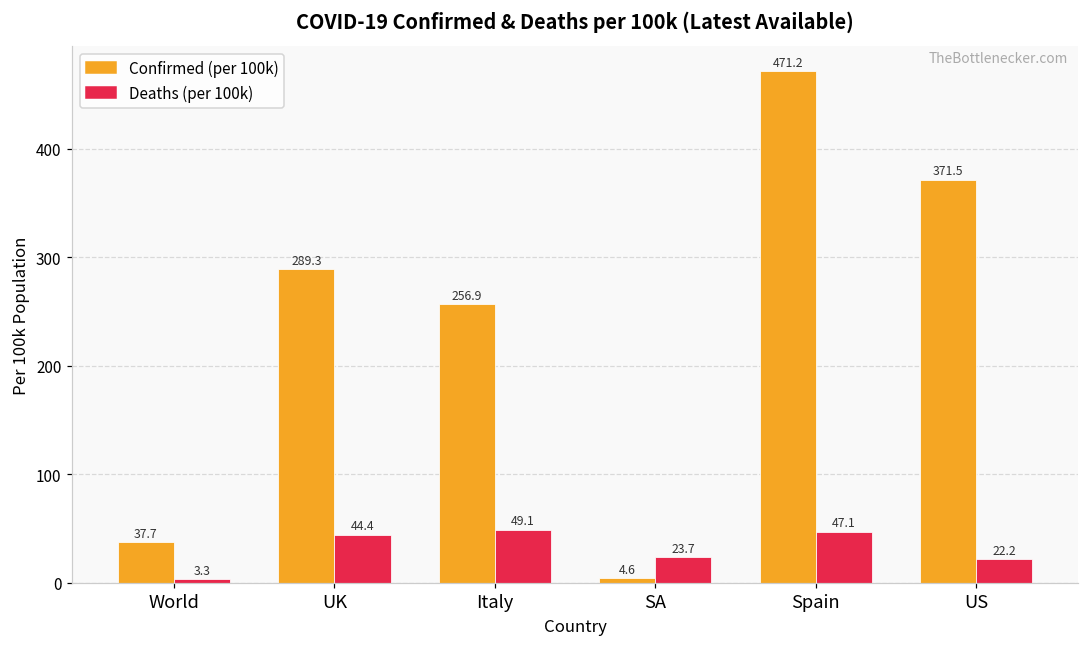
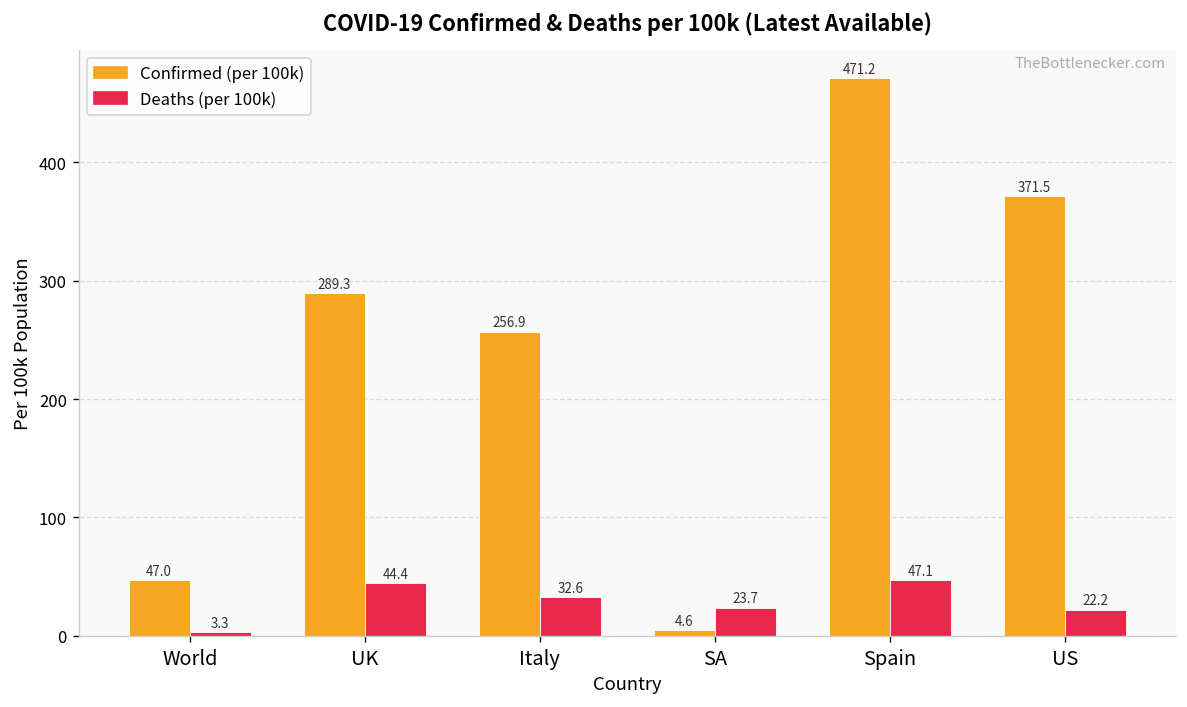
  {
    "Confirmed (per 100k)": {
-     "World": 37.7,
+     "World": 47.0,
      "UK": 289.3,
      "Italy": 256.9,
      "SA": 4.6,
      "Spain": 471.2,
      "US": 371.5
    },
    "Deaths (per 100k)": {
      "World": 3.3,
      "UK": 44.4,
-     "Italy": 49.1,
+     "Italy": 32.6,
      "SA": 23.7,
      "Spain": 47.1,
      "US": 22.2
    }
  }
